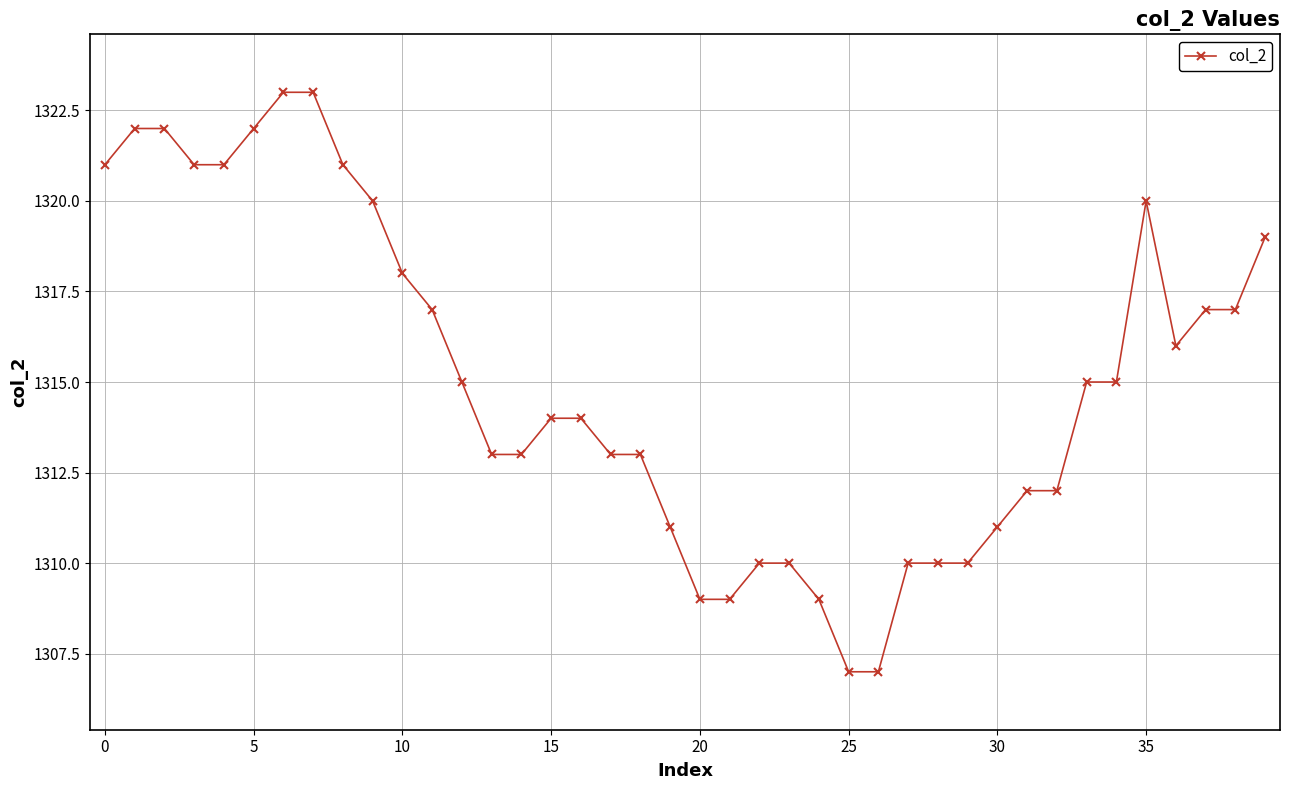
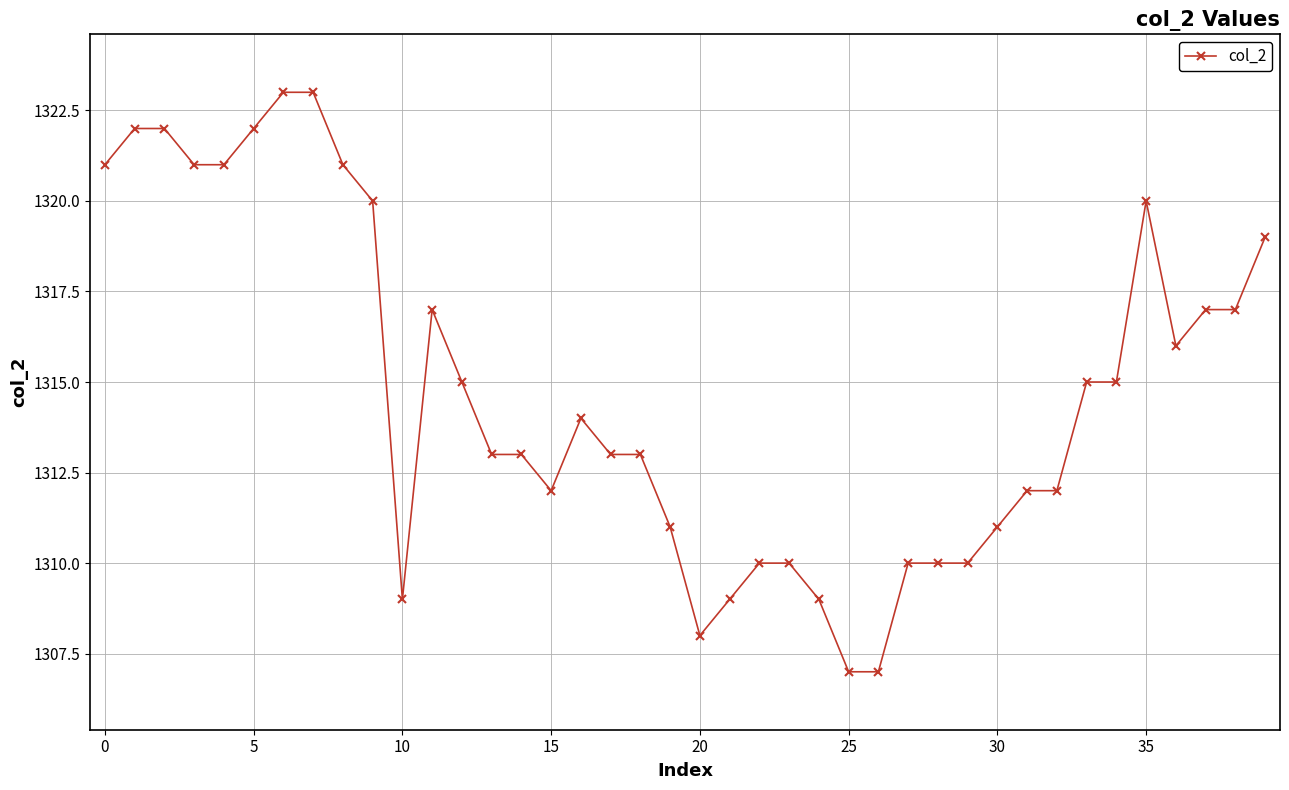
  {
    "0": 1321,
    "5": 1322,
-   "10": 1318,
-   "15": 1314,
-   "20": 1309,
+   "10": 1309,
+   "15": 1312,
+   "20": 1308,
    "25": 1307,
    "30": 1311,
    "35": 1320
  }
